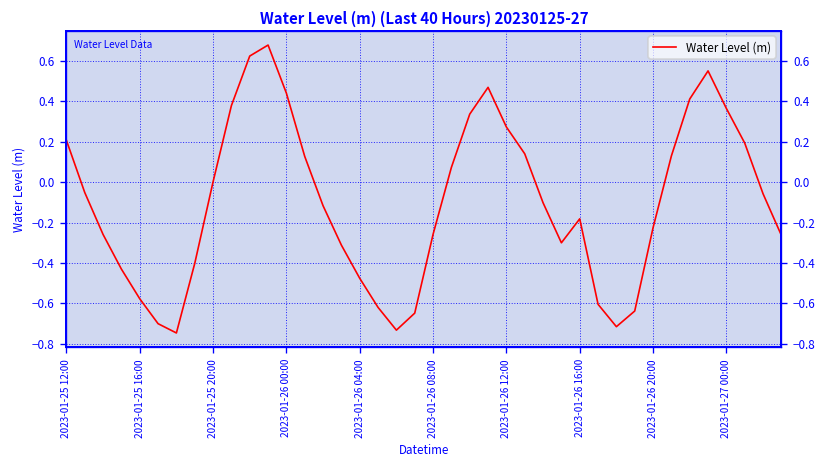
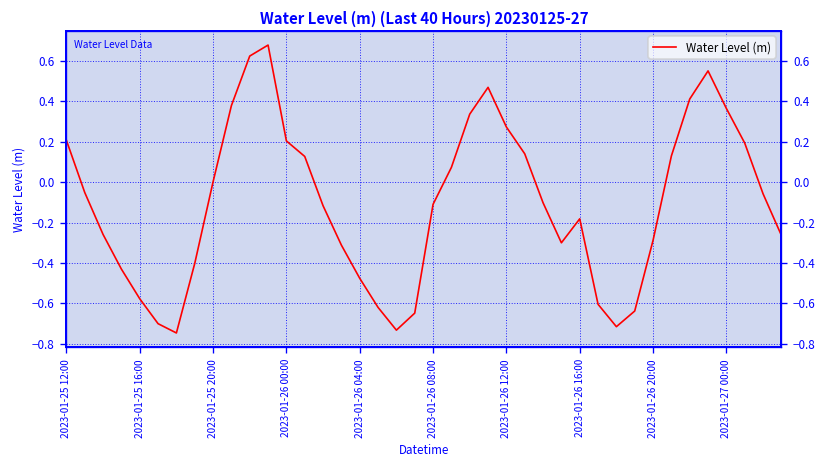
  {
    "2023-01-25 12:00": 0.21,
    "2023-01-25 16:00": -0.58,
    "2023-01-25 20:00": 0.00,
-   "2023-01-26 00:00": 0.44,
+   "2023-01-26 00:00": 0.20,
    "2023-01-26 04:00": -0.48,
-   "2023-01-26 08:00": -0.26,
+   "2023-01-26 08:00": -0.11,
    "2023-01-26 12:00": 0.27,
    "2023-01-26 16:00": -0.18,
-   "2023-01-26 20:00": -0.23,
+   "2023-01-26 20:00": -0.29,
    "2023-01-27 00:00": 0.37
  }
